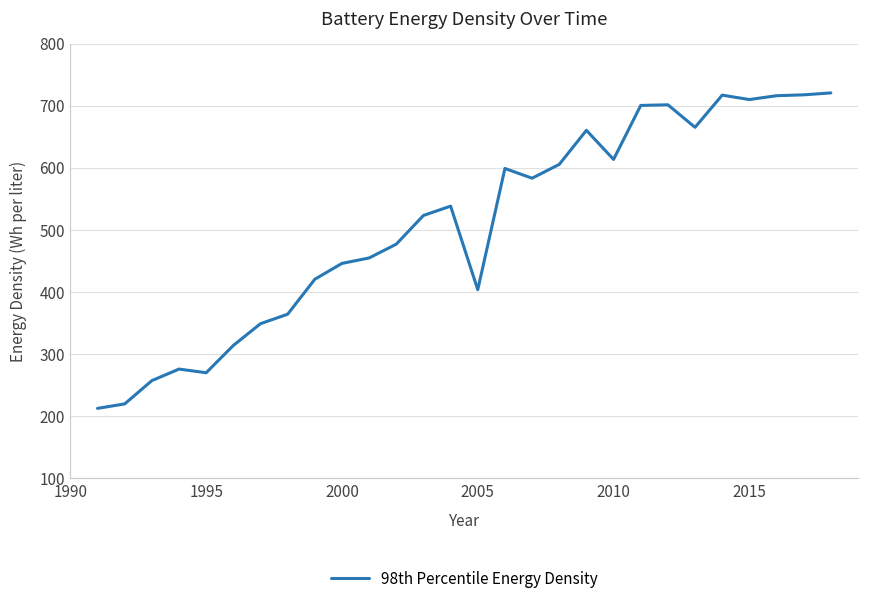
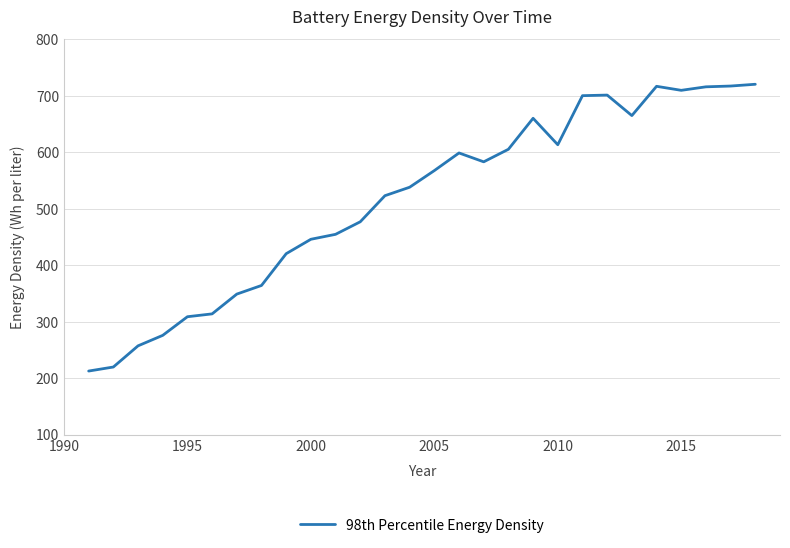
  {
-   "1995": 270,
+   "1995": 310,
    "2000": 450,
-   "2005": 400,
+   "2005": 570,
    "2010": 610,
    "2015": 710
  }
